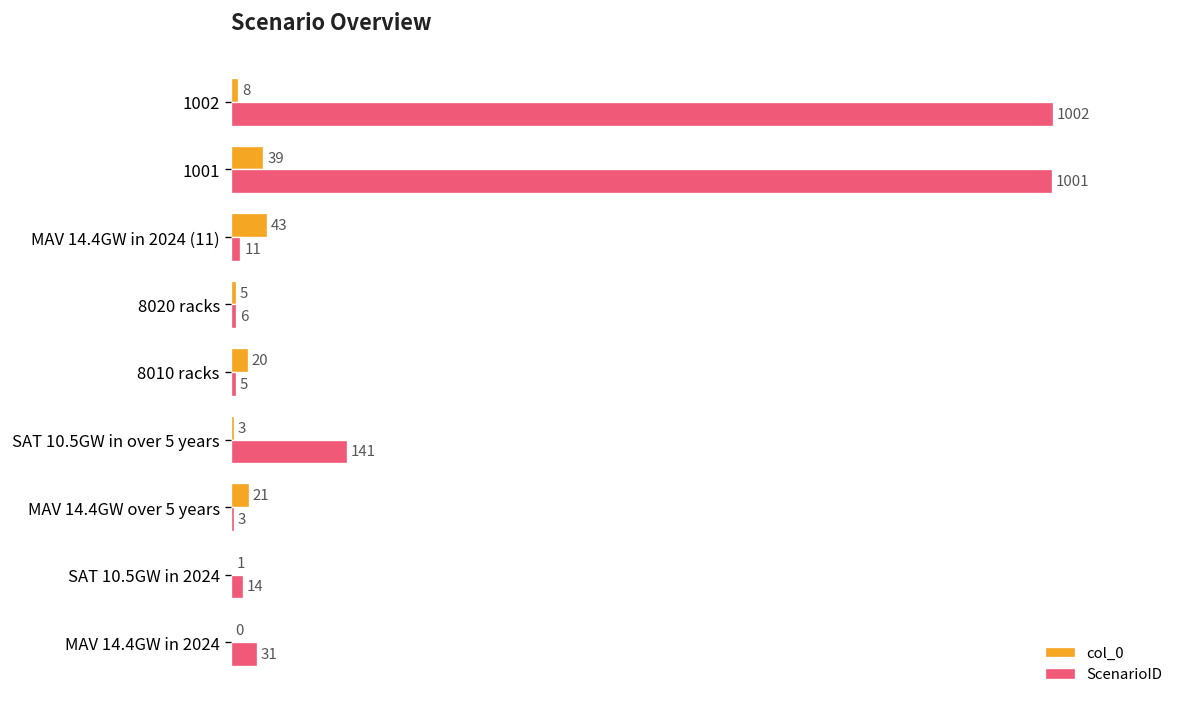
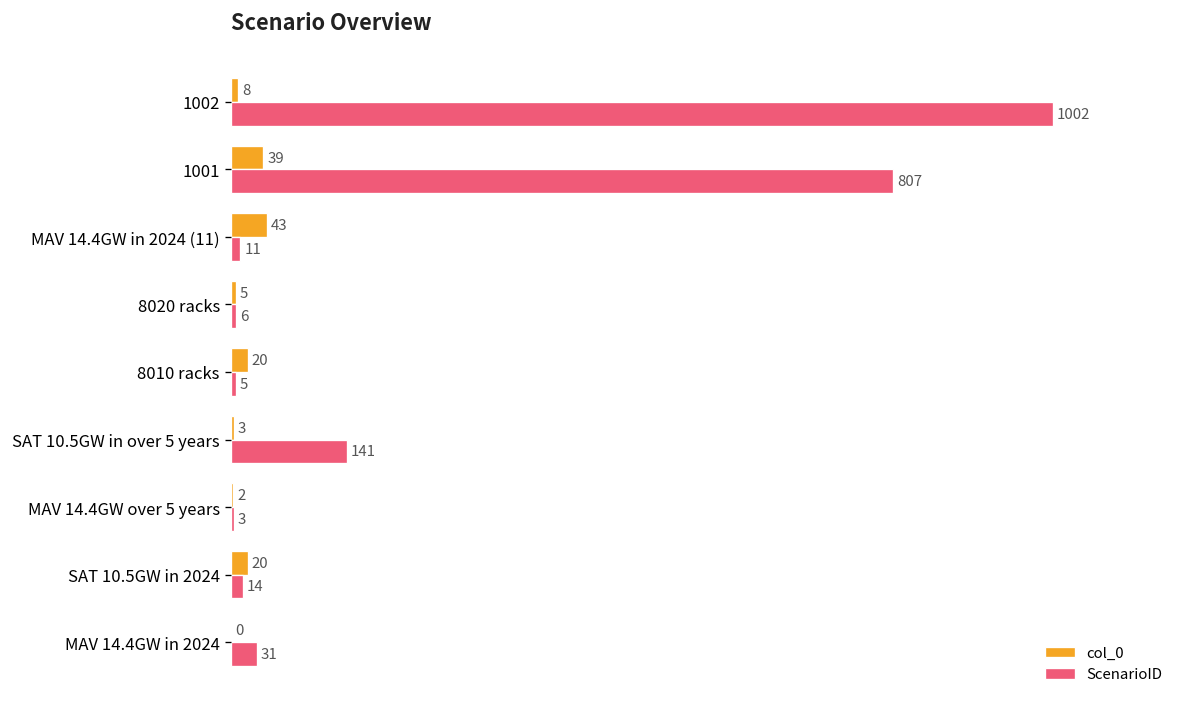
  {
    "col_0": {
      "1002": 8,
      "1001": 39,
      "MAV 14.4GW in 2024 (11)": 43,
      "8020 racks": 5,
      "8010 racks": 20,
      "SAT 10.5GW in over 5 years": 3,
-     "MAV 14.4GW over 5 years": 21,
-     "SAT 10.5GW in 2024": 1,
+     "MAV 14.4GW over 5 years": 2,
+     "SAT 10.5GW in 2024": 20,
      "MAV 14.4GW in 2024": 0
    },
    "ScenarioID": {
      "1002": 1002,
-     "1001": 1001,
+     "1001": 807,
      "MAV 14.4GW in 2024 (11)": 11,
      "8020 racks": 6,
      "8010 racks": 5,
      "SAT 10.5GW in over 5 years": 141,
      "MAV 14.4GW over 5 years": 3,
      "SAT 10.5GW in 2024": 14,
      "MAV 14.4GW in 2024": 31
    }
  }
